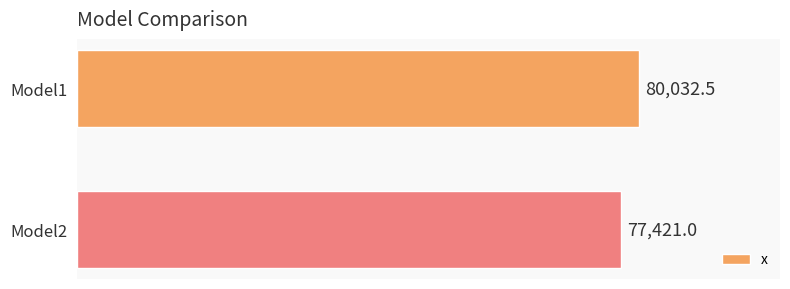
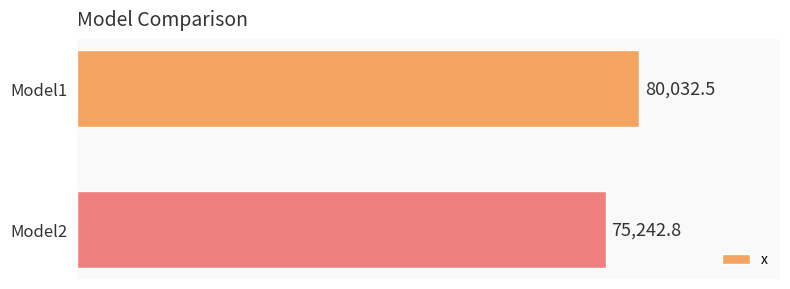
  {
    "Model1": "80,032.5",
-   "Model2": "77,421.0"
+   "Model2": "75,242.8"
  }
